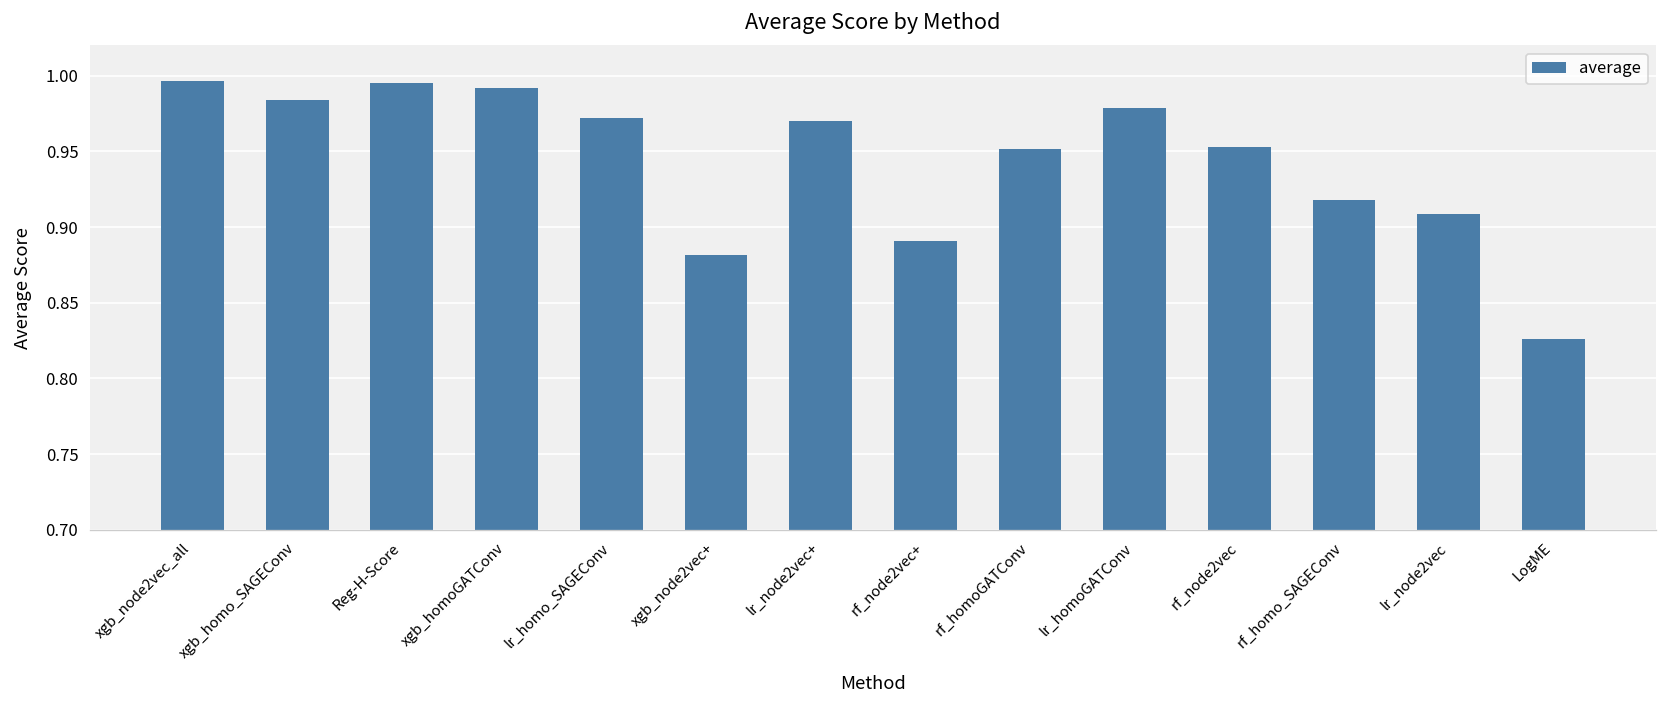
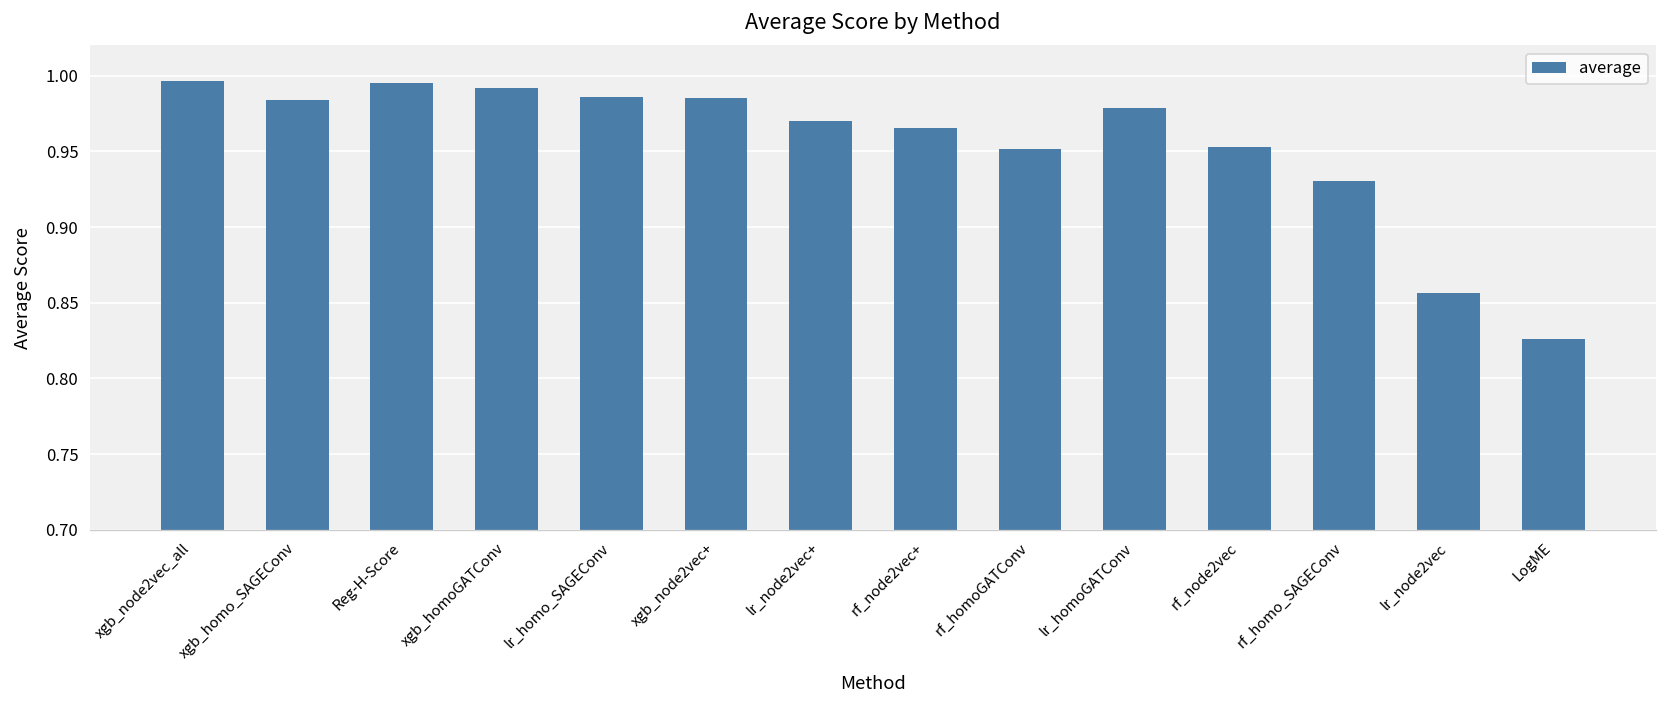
  {
    "xgb_node2vec_all": 0.997,
    "xgb_homo_SAGEConv": 0.984,
    "Reg-H-Score": 0.995,
    "xgb_homoGATConv": 0.992,
-   "lr_homo_SAGEConv": 0.972,
-   "xgb_node2vec+": 0.881,
+   "lr_homo_SAGEConv": 0.986,
+   "xgb_node2vec+": 0.985,
    "lr_node2vec+": 0.970,
-   "rf_node2vec+": 0.891,
+   "rf_node2vec+": 0.965,
    "rf_homoGATConv": 0.952,
    "lr_homoGATConv": 0.978,
    "rf_node2vec": 0.953,
-   "rf_homo_SAGEConv": 0.918,
-   "lr_node2vec": 0.909,
+   "rf_homo_SAGEConv": 0.931,
+   "lr_node2vec": 0.856,
    "LogME": 0.826
  }
